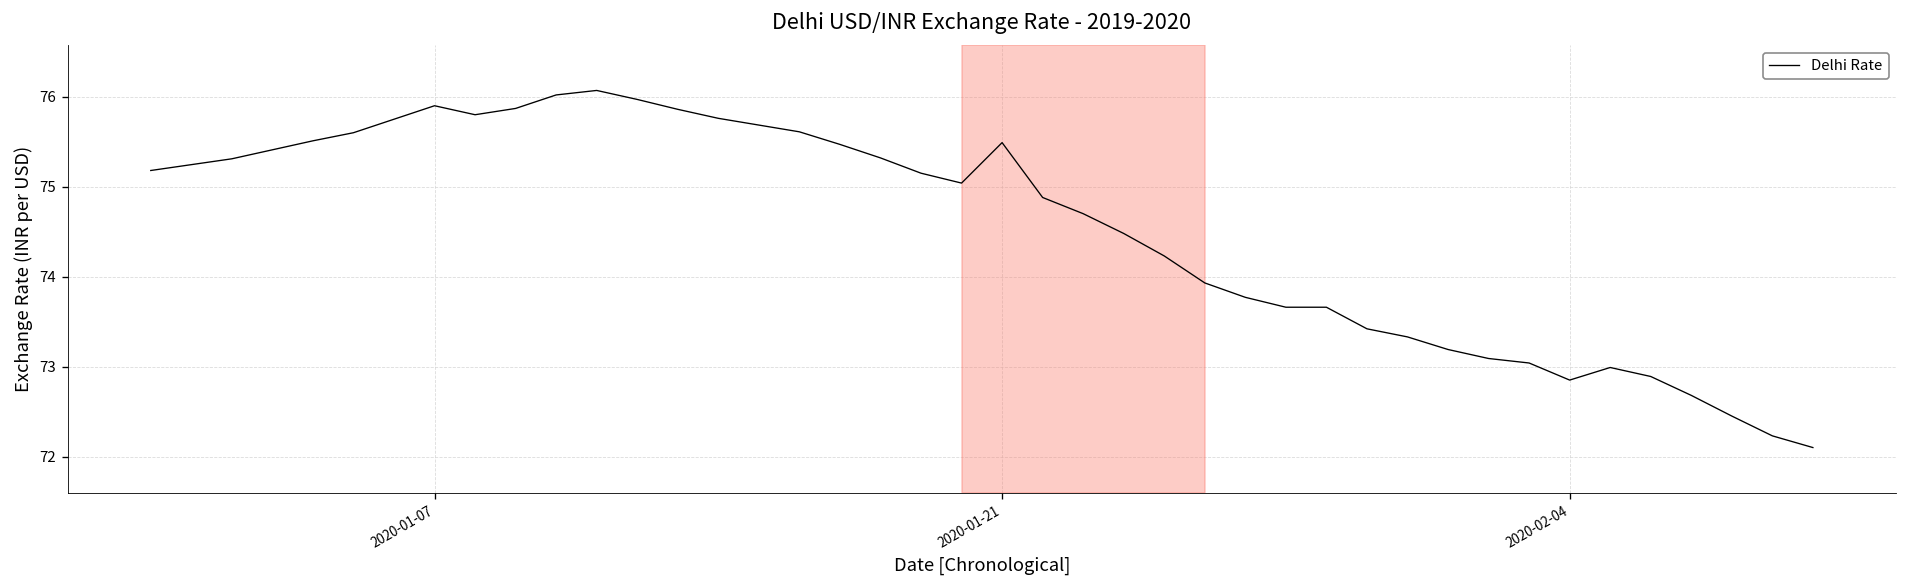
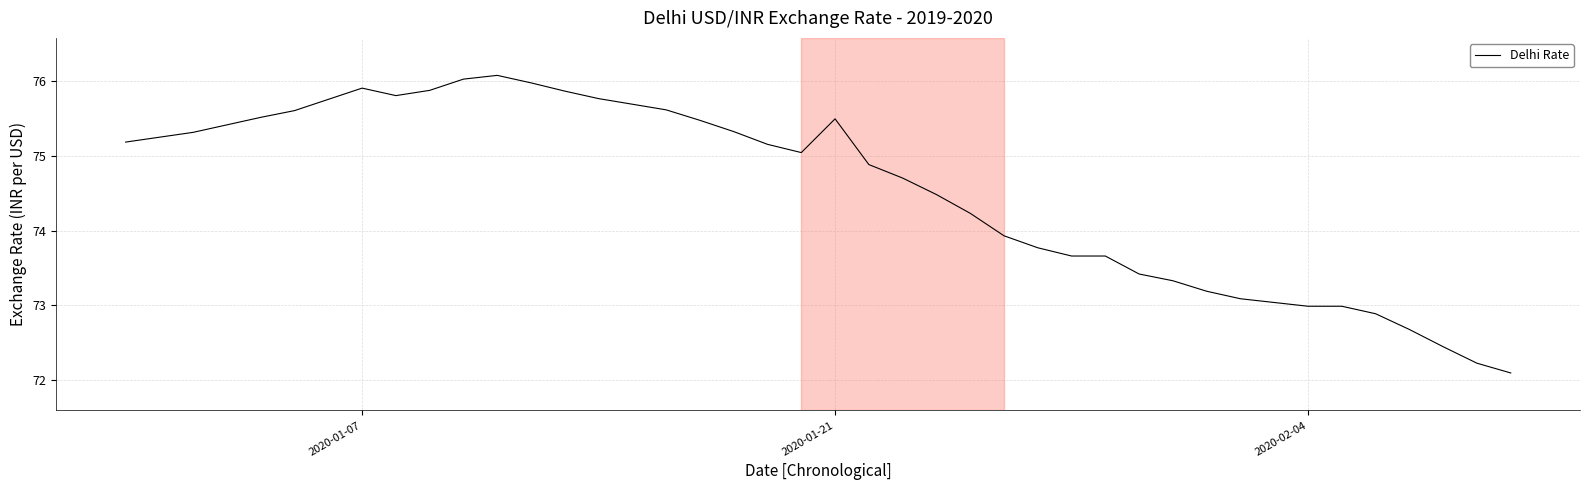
  {
    "2020-01-07": 75.9,
    "2020-01-21": 75.5,
-   "2020-02-04": 72.9
+   "2020-02-04": 73.0
  }
